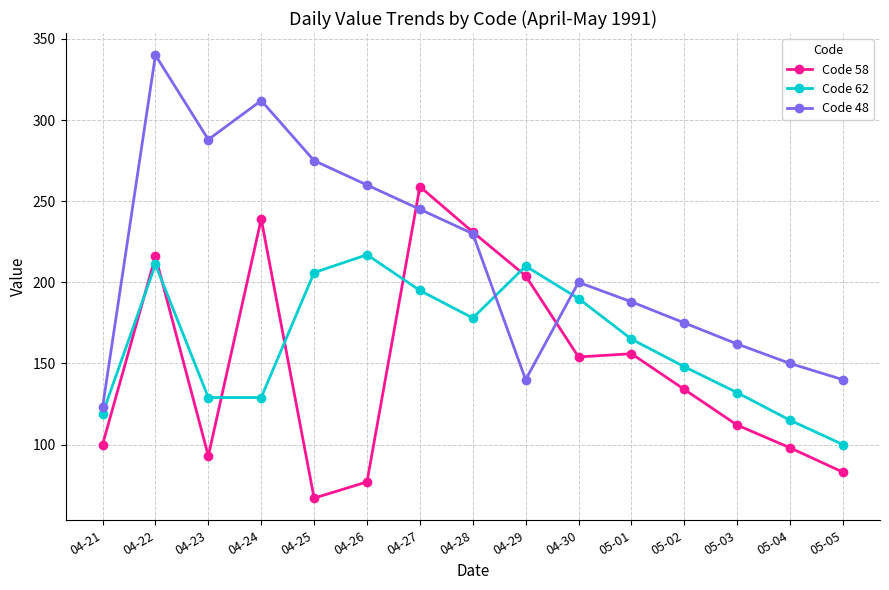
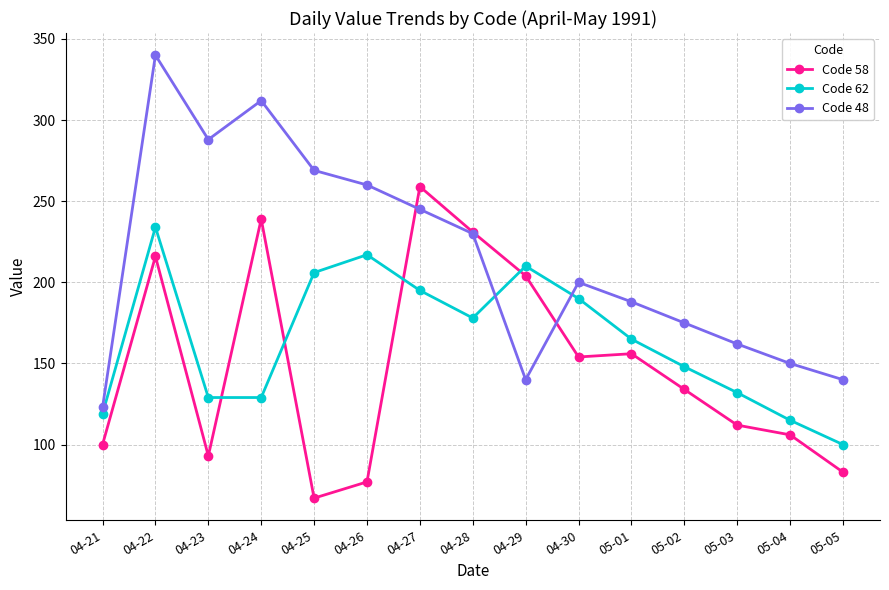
  {
    "Code 58": {
      "04-21": 100,
      "04-22": 216,
      "04-23": 93,
      "04-24": 239,
      "04-25": 67,
      "04-26": 77,
      "04-27": 259,
      "04-29": 204,
      "04-30": 154,
      "05-01": 156,
      "05-02": 134,
      "05-03": 112,
-     "05-04": 98,
+     "05-04": 106,
      "05-05": 83
    },
    "Code 62": {
      "04-21": 119,
-     "04-22": 211,
+     "04-22": 234,
      "04-23": 129,
      "04-24": 129,
      "04-25": 206,
      "04-26": 217,
      "04-27": 195,
      "04-28": 178,
      "04-29": 210,
      "04-30": 190,
      "05-01": 165,
      "05-02": 148,
      "05-03": 132,
      "05-04": 115,
      "05-05": 100
    },
    "Code 48": {
      "04-21": 123,
      "04-22": 340,
      "04-23": 288,
      "04-24": 312,
-     "04-25": 275,
+     "04-25": 269,
      "04-26": 260,
      "04-27": 245,
      "04-29": 140,
      "04-30": 200,
      "05-01": 188,
      "05-02": 175,
      "05-03": 162,
      "05-04": 150,
      "05-05": 140
    }
  }
